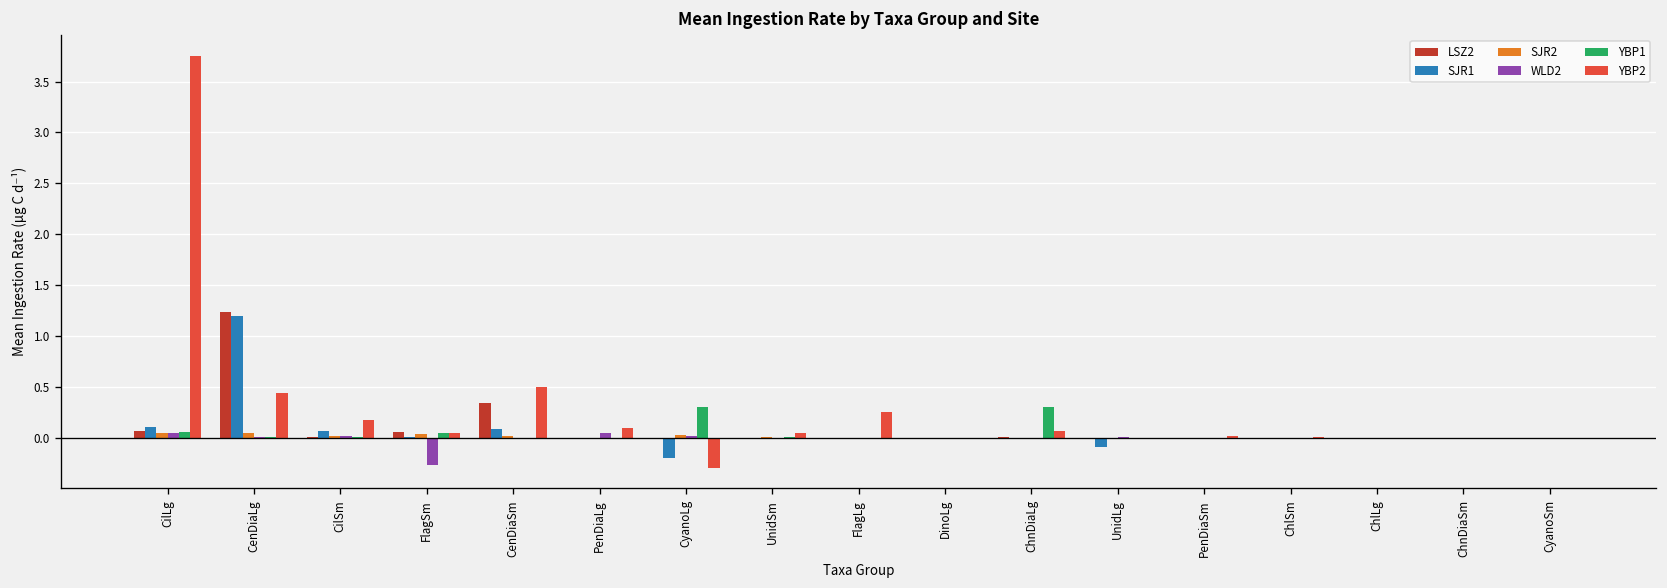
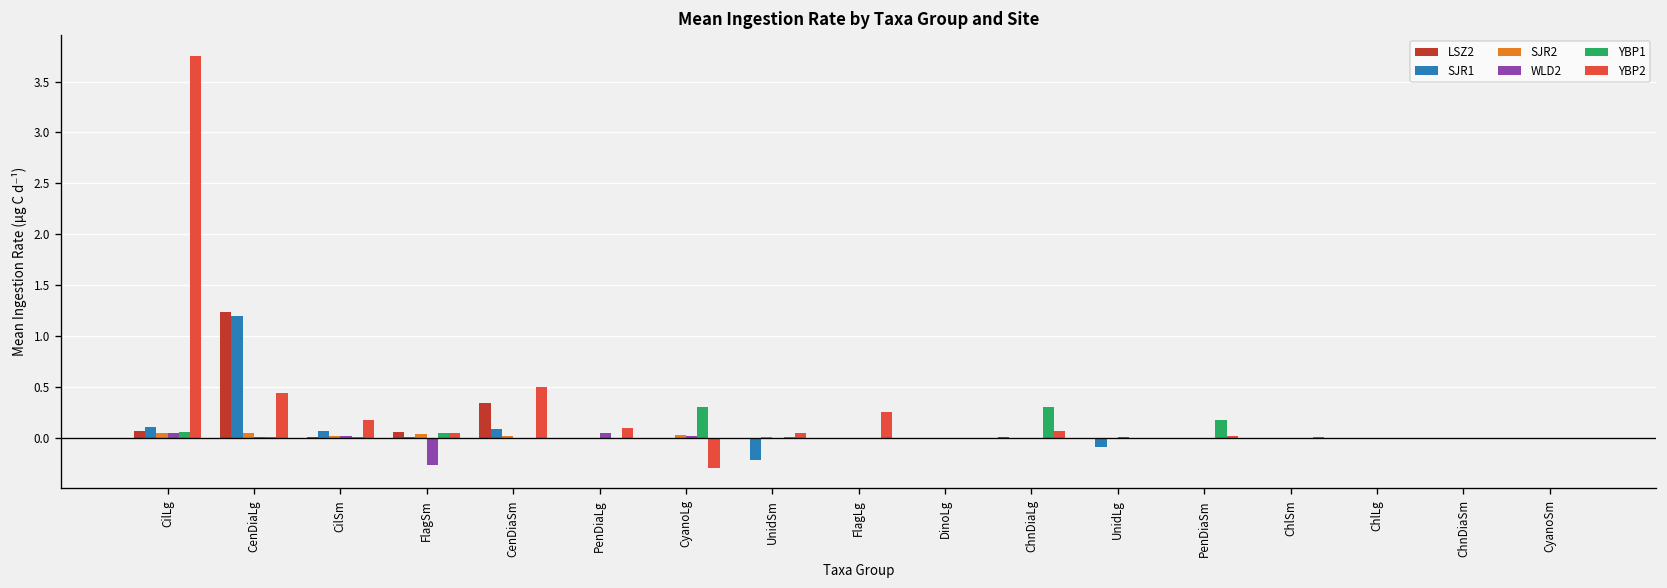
  {
    "SJR1": {
      "CilLg": 0.1,
      "CenDiaLg": 1.2,
      "CilSm": 0.1,
      "CenDiaSm": 0.1,
-     "CyanoLg": -0.2,
-     "UnidSm": 0.0,
+     "CyanoLg": 0.0,
+     "UnidSm": -0.2,
      "DinoLg": 0.0,
      "ChnDiaLg": 0.0,
      "UnidLg": -0.1,
      "ChlLg": 0.0,
      "ChnDiaSm": 0.0,
      "CyanoSm": 0.0
    },
    "WLD2": {
      "CilLg": 0.0,
      "FlagSm": -0.3,
      "PenDiaLg": 0.0,
      "FlagLg": 0.0,
      "DinoLg": 0.0,
      "ChnDiaLg": 0.0,
      "ChlLg": 0.0,
      "ChnDiaSm": 0.0,
      "CyanoSm": 0.0
    },
    "YBP1": {
      "CilLg": 0.1,
      "FlagSm": 0.0,
      "CyanoLg": 0.3,
      "FlagLg": 0.0,
      "DinoLg": 0.0,
      "ChnDiaLg": 0.3,
-     "PenDiaSm": 0.0,
+     "PenDiaSm": 0.2,
      "ChlLg": 0.0,
      "ChnDiaSm": 0.0
    }
  }
